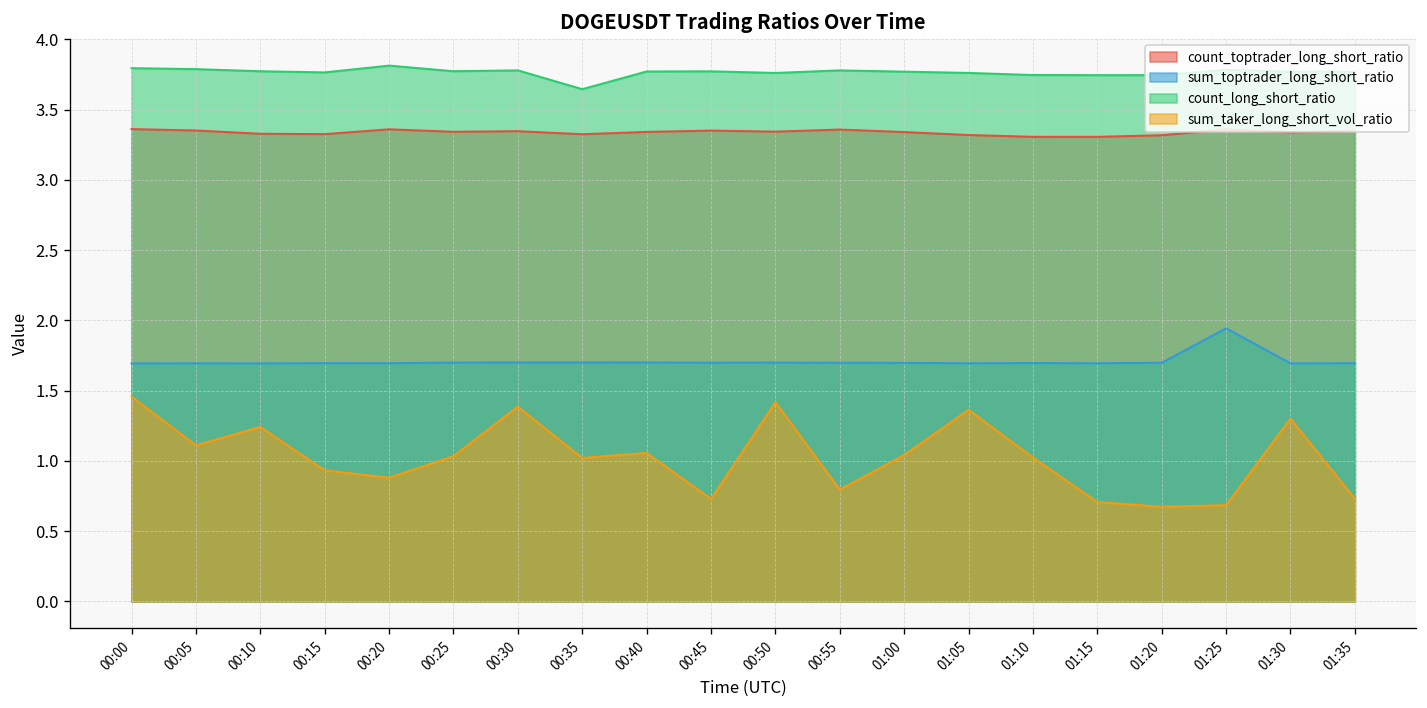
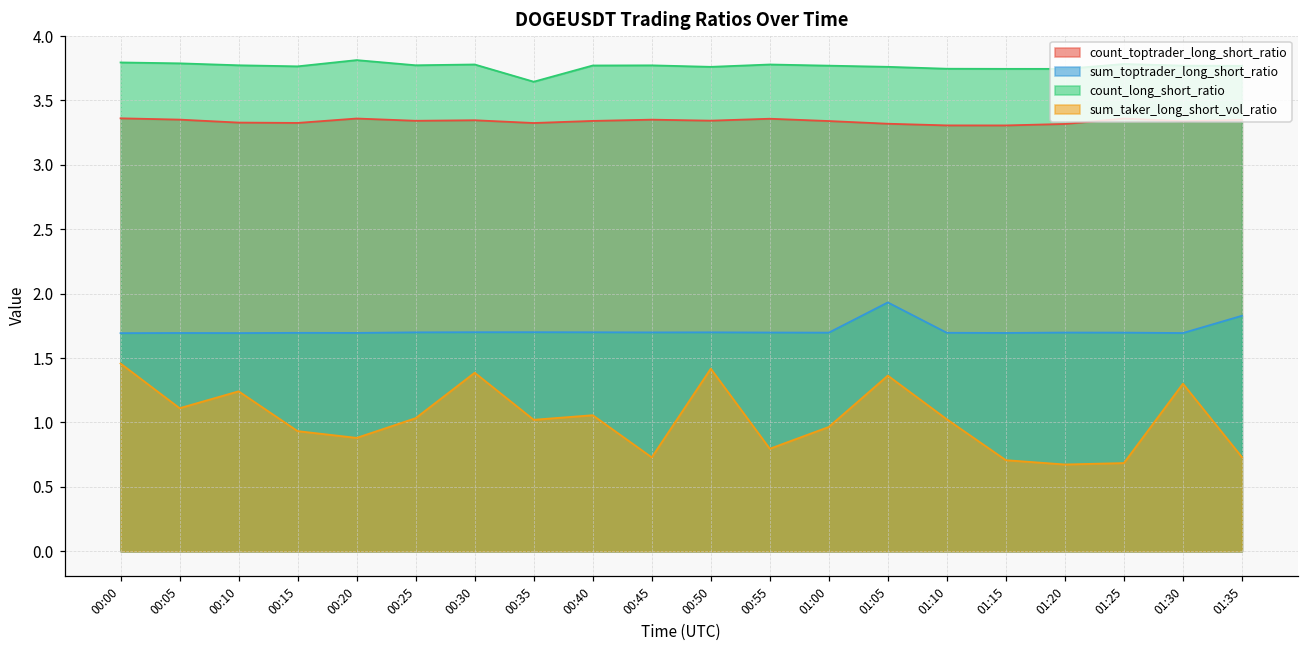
  {
    "count_toptrader_long_short_ratio": {
      "00:00": 3.36,
      "00:05": 3.35,
      "00:10": 3.33,
      "00:15": 3.33,
      "00:20": 3.36,
      "00:25": 3.34,
      "00:30": 3.35,
      "00:35": 3.32,
      "00:40": 3.34,
      "00:45": 3.35,
      "00:50": 3.34,
      "00:55": 3.36,
      "01:00": 3.34,
      "01:05": 3.32,
      "01:10": 3.31,
      "01:15": 3.31,
      "01:20": 3.32,
      "01:25": 3.36,
      "01:30": 3.34,
      "01:35": 3.35
    },
    "sum_toptrader_long_short_ratio": {
      "00:00": 1.69,
      "00:05": 1.69,
      "00:10": 1.69,
      "00:15": 1.70,
      "00:20": 1.70,
      "00:25": 1.70,
      "00:30": 1.70,
      "00:35": 1.70,
      "00:40": 1.70,
      "00:45": 1.70,
      "00:50": 1.70,
      "00:55": 1.70,
      "01:00": 1.70,
-     "01:05": 1.69,
+     "01:05": 1.93,
      "01:10": 1.70,
      "01:15": 1.69,
      "01:20": 1.70,
-     "01:25": 1.94,
+     "01:25": 1.70,
      "01:30": 1.69,
-     "01:35": 1.69
+     "01:35": 1.83
    },
    "count_long_short_ratio": {
      "00:00": 3.79,
      "00:05": 3.79,
      "00:10": 3.77,
      "00:15": 3.76,
      "00:20": 3.81,
      "00:25": 3.77,
      "00:30": 3.78,
      "00:35": 3.65,
      "00:40": 3.77,
      "00:45": 3.77,
      "00:50": 3.76,
      "00:55": 3.78,
      "01:00": 3.77,
      "01:05": 3.76,
      "01:10": 3.75,
      "01:15": 3.75
    },
    "sum_taker_long_short_vol_ratio": {
      "00:00": 1.46,
      "00:05": 1.11,
      "00:10": 1.24,
      "00:15": 0.93,
      "00:20": 0.88,
      "00:25": 1.03,
      "00:30": 1.39,
      "00:35": 1.02,
      "00:40": 1.06,
      "00:45": 0.73,
      "00:50": 1.42,
      "00:55": 0.80,
-     "01:00": 1.04,
+     "01:00": 0.97,
      "01:05": 1.36,
      "01:10": 1.02,
      "01:15": 0.71,
      "01:20": 0.67,
      "01:25": 0.68,
      "01:30": 1.30,
      "01:35": 0.73
    }
  }
